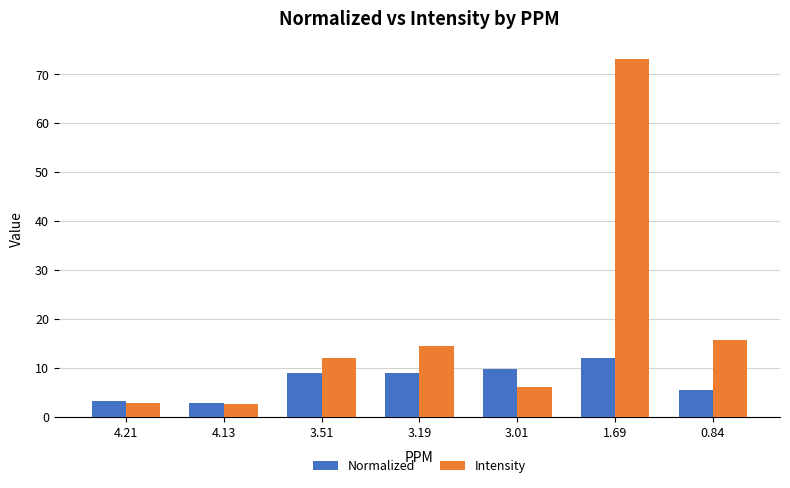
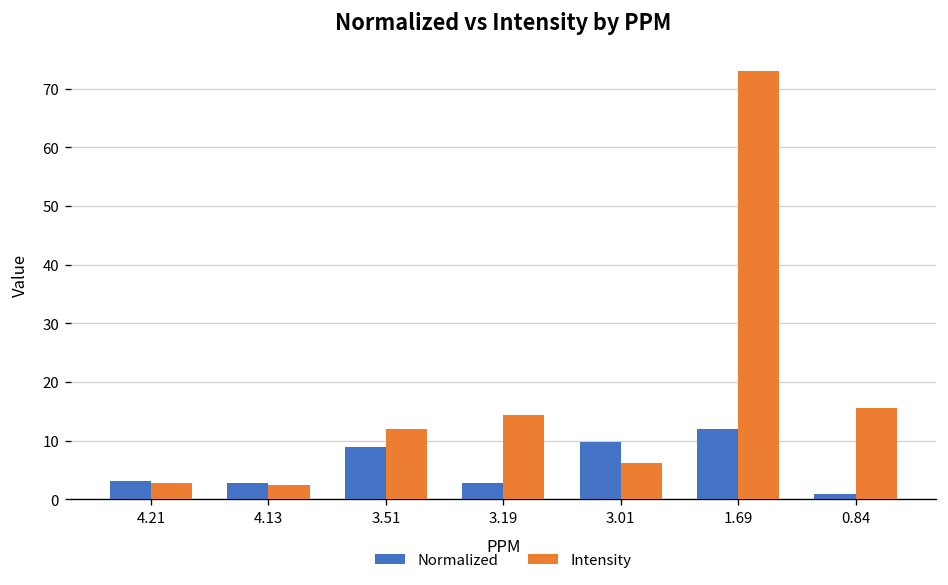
  {
    "Normalized": {
      "4.21": 3,
      "4.13": 3,
      "3.51": 9,
-     "3.19": 9,
+     "3.19": 3,
      "3.01": 10,
      "1.69": 12,
-     "0.84": 6
+     "0.84": 1
    },
    "Intensity": {
      "4.21": 3,
      "4.13": 3,
      "3.51": 12,
      "3.19": 14,
      "3.01": 6,
      "1.69": 73,
      "0.84": 16
    }
  }
